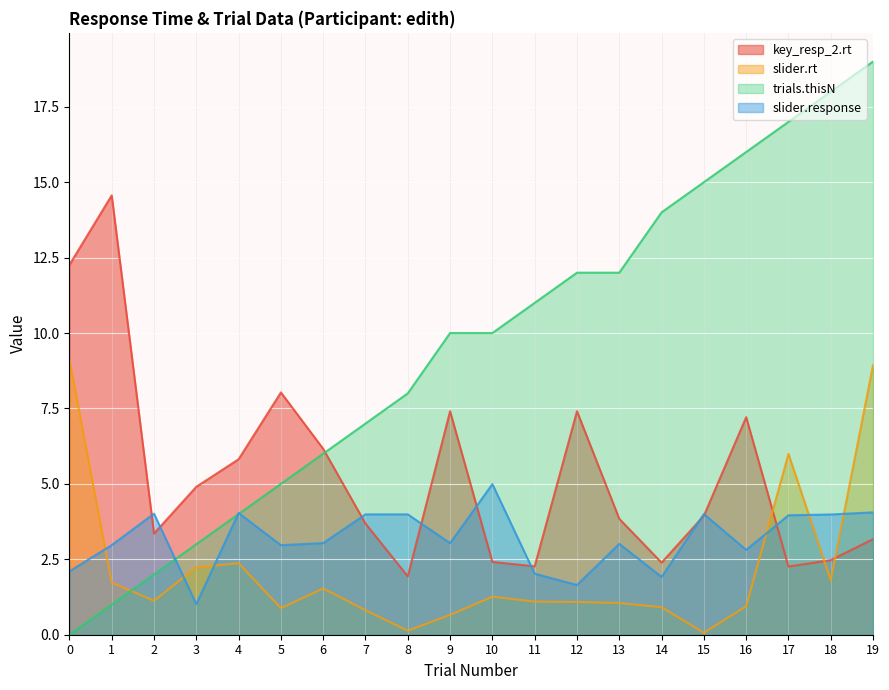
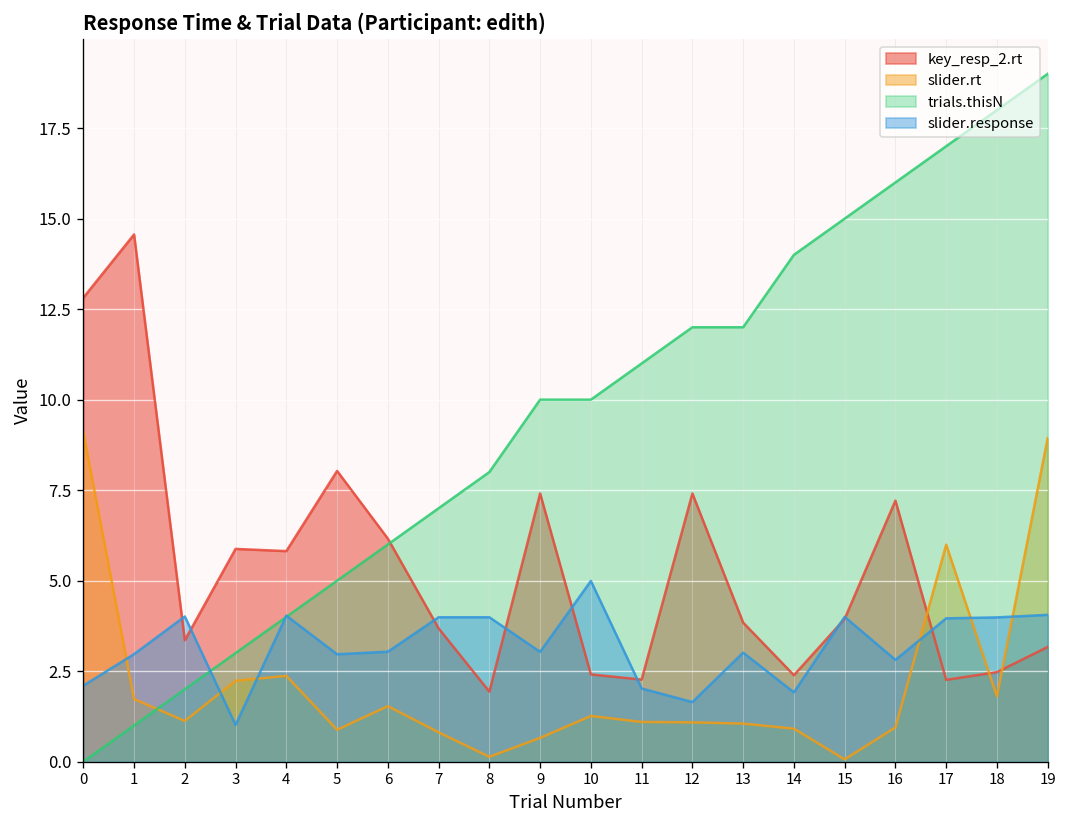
  {
    "key_resp_2.rt": {
-     "0": 12.3,
+     "0": 12.8,
      "1": 14.6,
      "2": 3.4,
-     "3": 4.9,
+     "3": 5.9,
      "4": 5.8,
      "5": 8.0,
      "6": 6.2,
      "7": 3.7,
      "8": 1.9,
      "9": 7.4,
      "10": 2.4,
      "11": 2.3,
      "12": 7.4,
      "13": 3.8,
      "14": 2.4,
      "16": 7.2,
      "17": 2.3,
      "18": 2.5,
      "19": 3.2
    },
    "slider.rt": {
      "0": 9.1,
      "1": 1.7,
      "2": 1.1,
      "3": 2.2,
      "4": 2.4,
      "5": 0.9,
      "6": 1.5,
      "7": 0.8,
      "8": 0.1,
      "9": 0.7,
      "10": 1.3,
      "11": 1.1,
      "12": 1.1,
      "13": 1.1,
      "14": 0.9,
      "15": 0.1,
      "16": 0.9,
      "17": 6.0,
      "18": 1.8,
      "19": 8.9
    },
    "trials.thisN": {
      "0": 0.0,
      "1": 1.0,
      "2": 2.0,
      "3": 3.0,
      "5": 5.0,
      "6": 6.0,
      "7": 7.0,
      "8": 8.0,
      "9": 10.0,
      "10": 10.0,
      "11": 11.0,
      "12": 12.0,
      "13": 12.0,
      "14": 14.0,
      "15": 15.0,
      "16": 16.0,
      "17": 17.0,
      "19": 19.0
    },
    "slider.response": {
      "0": 2.1,
      "1": 3.0,
      "2": 4.0,
      "3": 1.0,
      "5": 3.0,
      "6": 3.0,
      "7": 4.0,
      "8": 4.0,
      "9": 3.0,
      "10": 5.0,
      "11": 2.0,
      "12": 1.6,
      "13": 3.0,
      "14": 1.9,
      "16": 2.8,
      "17": 4.0,
      "18": 4.0,
      "19": 4.1
    }
  }
